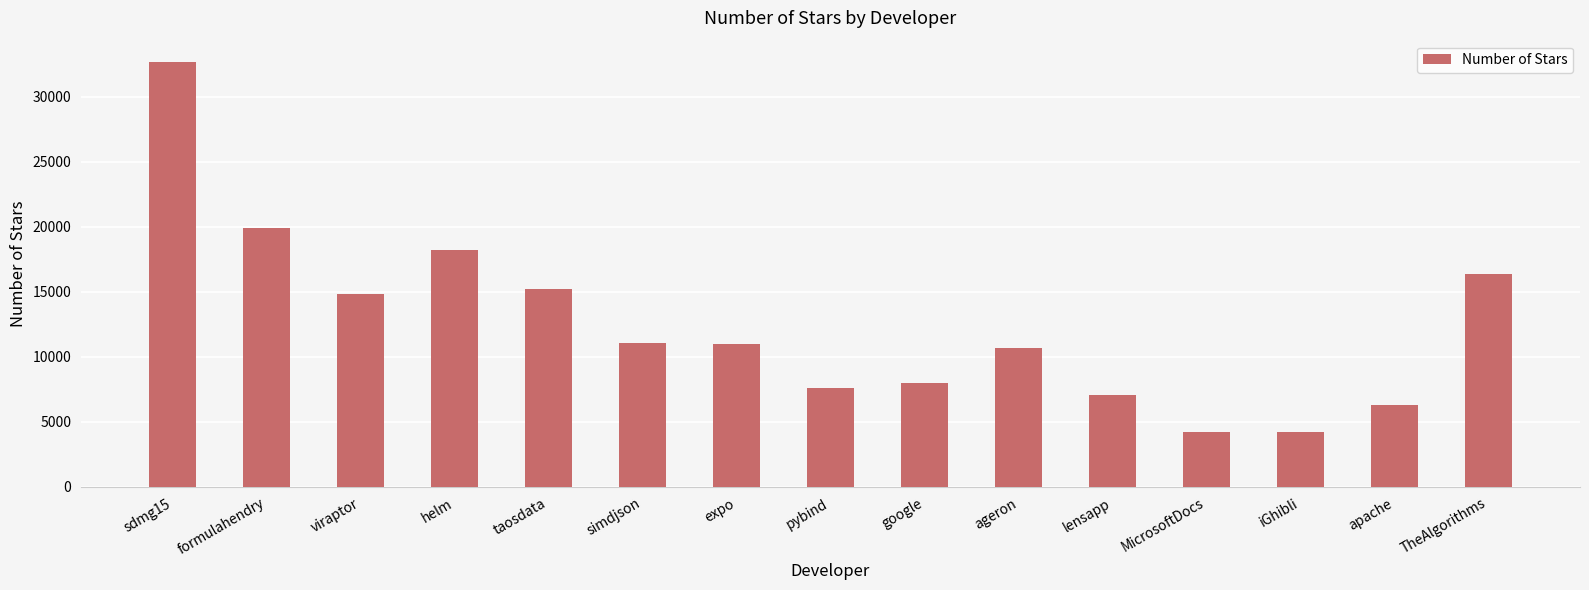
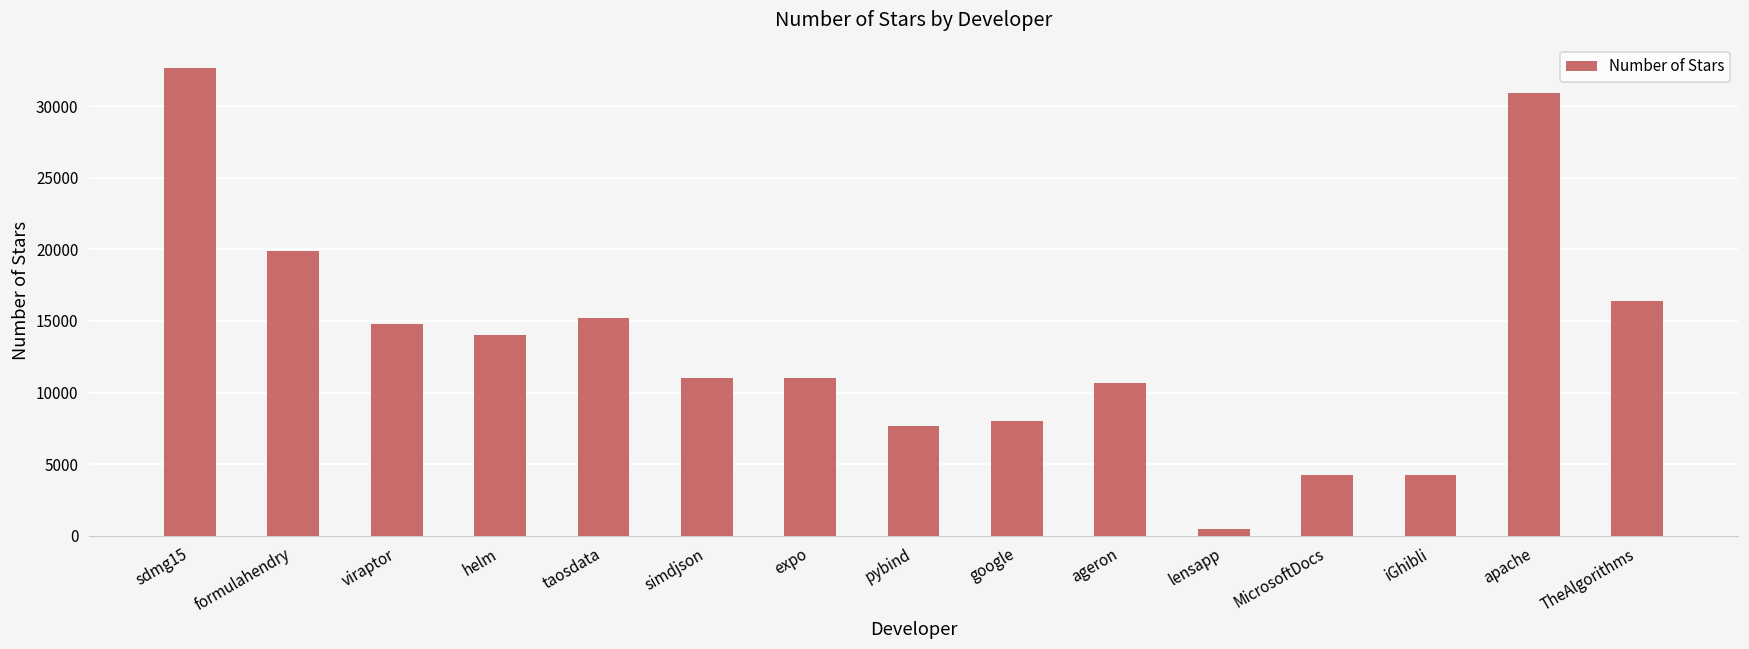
  {
    "sdmg15": 32700,
    "formulahendry": 19900,
    "viraptor": 14800,
-   "helm": 18200,
+   "helm": 14000,
    "taosdata": 15200,
    "simdjson": 11000,
    "expo": 11000,
    "pybind": 7600,
    "google": 8000,
    "ageron": 10700,
-   "lensapp": 7100,
+   "lensapp": 500,
    "MicrosoftDocs": 4200,
    "iGhibli": 4200,
-   "apache": 6300,
+   "apache": 30900,
    "TheAlgorithms": 16400
  }
